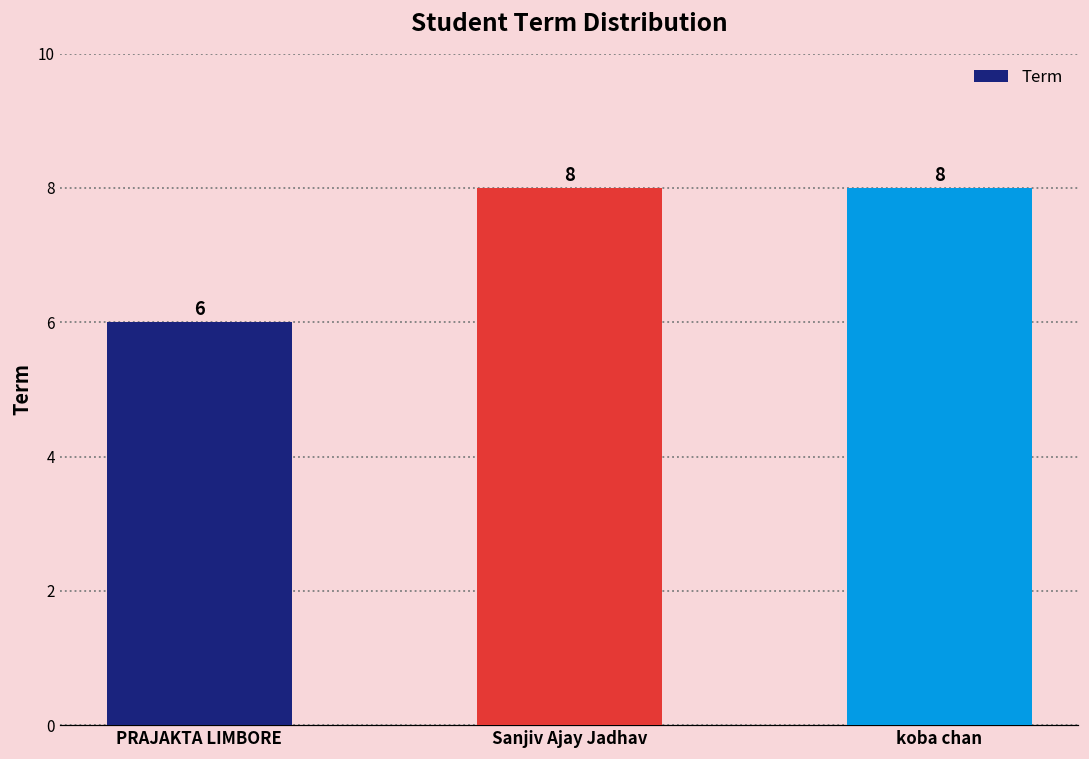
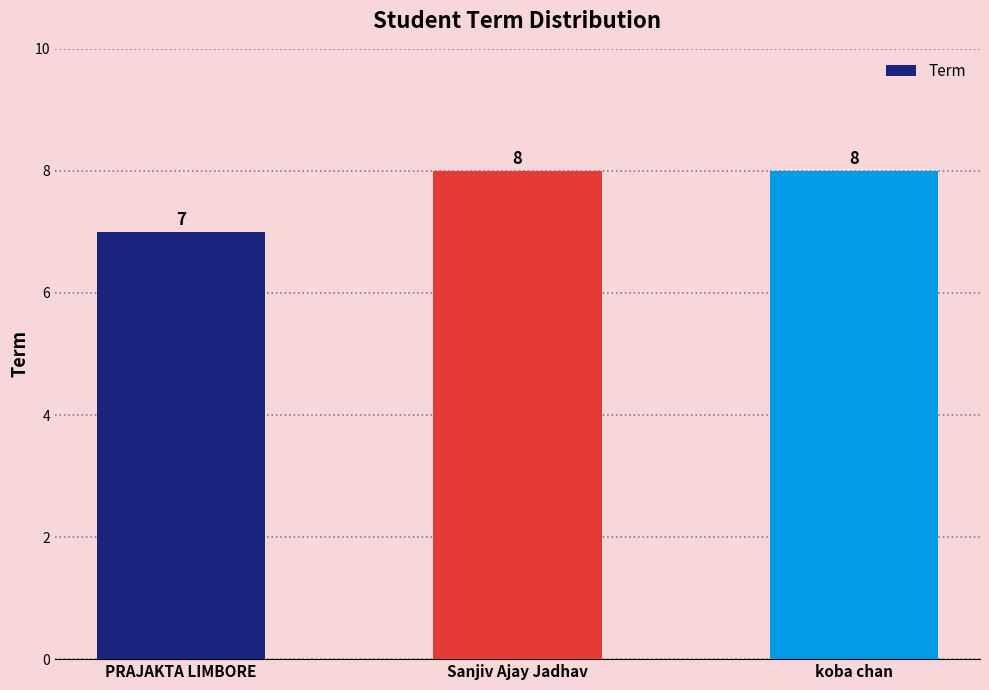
  {
-   "PRAJAKTA LIMBORE": 6,
+   "PRAJAKTA LIMBORE": 7,
    "Sanjiv Ajay Jadhav": 8,
    "koba chan": 8
  }
